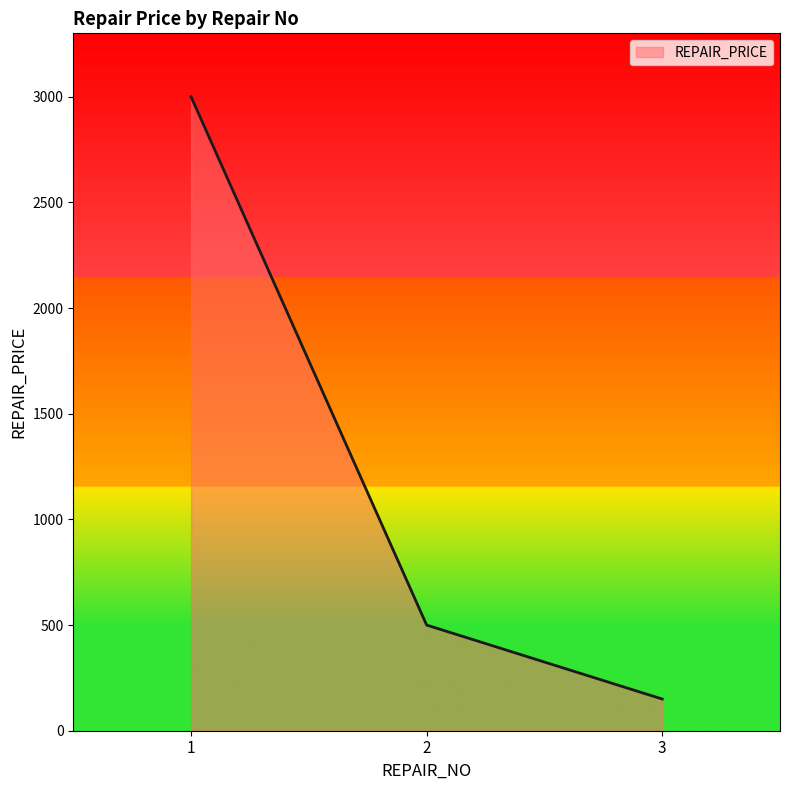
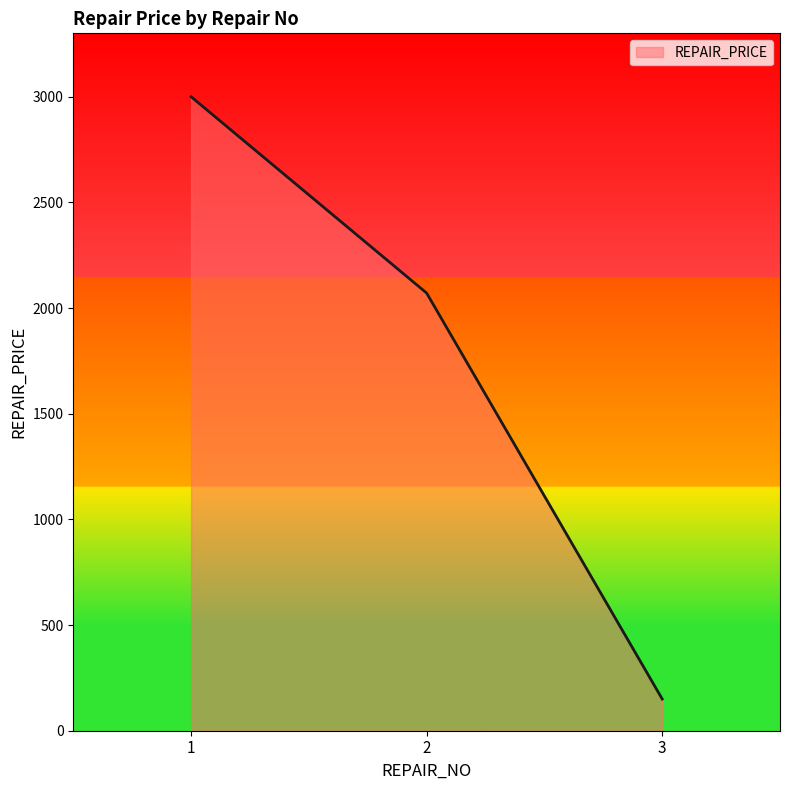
  {
    "1": 3000,
-   "2": 500,
+   "2": 2070,
    "3": 150
  }
